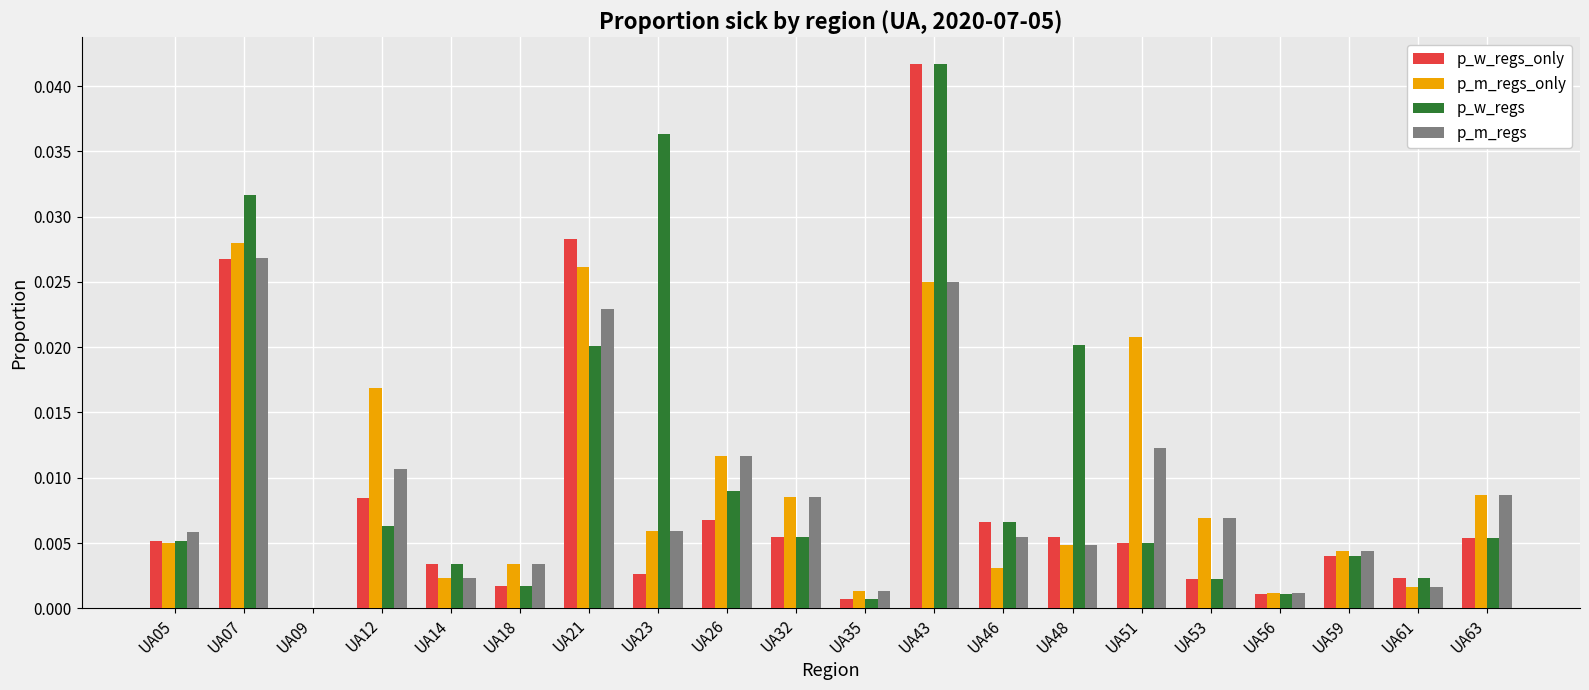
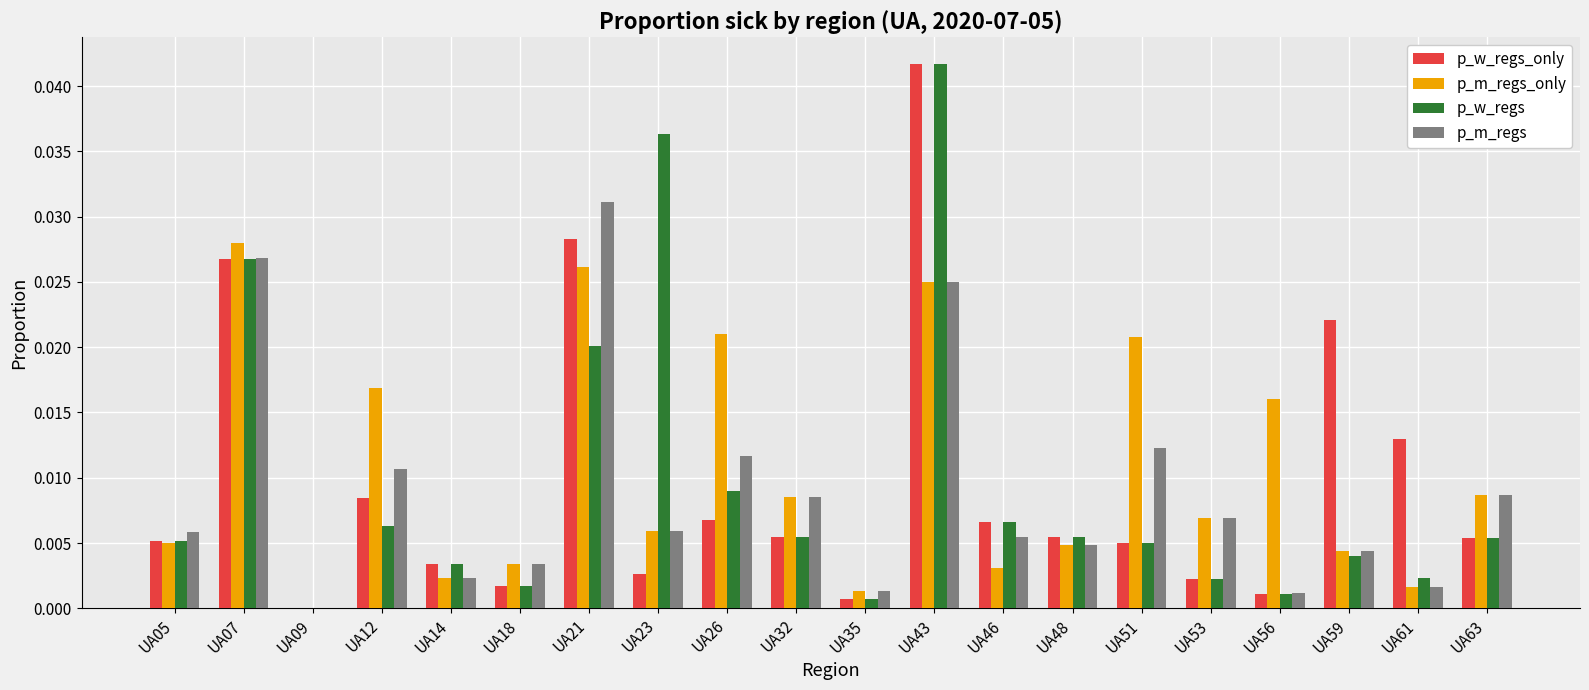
  {
    "p_w_regs_only": {
      "UA05": 0.0051,
      "UA07": 0.0268,
      "UA09": 0.0000,
      "UA12": 0.0084,
      "UA14": 0.0034,
      "UA18": 0.0017,
      "UA21": 0.0283,
      "UA23": 0.0027,
      "UA26": 0.0068,
      "UA32": 0.0054,
      "UA35": 0.0007,
      "UA43": 0.0417,
      "UA46": 0.0066,
      "UA48": 0.0054,
      "UA51": 0.0050,
      "UA53": 0.0022,
      "UA56": 0.0011,
-     "UA59": 0.0040,
-     "UA61": 0.0023,
+     "UA59": 0.0221,
+     "UA61": 0.0129,
      "UA63": 0.0054
    },
    "p_m_regs_only": {
      "UA05": 0.0050,
      "UA07": 0.0280,
      "UA09": 0.0000,
      "UA12": 0.0169,
      "UA14": 0.0023,
      "UA18": 0.0034,
      "UA21": 0.0261,
      "UA23": 0.0060,
-     "UA26": 0.0116,
+     "UA26": 0.0210,
      "UA32": 0.0086,
      "UA35": 0.0013,
      "UA43": 0.0250,
      "UA46": 0.0031,
      "UA48": 0.0048,
      "UA51": 0.0208,
      "UA53": 0.0069,
-     "UA56": 0.0012,
+     "UA56": 0.0160,
      "UA59": 0.0044,
      "UA61": 0.0017,
      "UA63": 0.0087
    },
    "p_w_regs": {
      "UA05": 0.0051,
-     "UA07": 0.0317,
+     "UA07": 0.0268,
      "UA09": 0.0000,
      "UA12": 0.0063,
      "UA14": 0.0034,
      "UA18": 0.0017,
      "UA21": 0.0201,
      "UA23": 0.0363,
      "UA26": 0.0089,
      "UA32": 0.0054,
      "UA35": 0.0007,
      "UA43": 0.0417,
      "UA46": 0.0066,
-     "UA48": 0.0202,
+     "UA48": 0.0054,
      "UA51": 0.0050,
      "UA53": 0.0022,
      "UA56": 0.0011,
      "UA59": 0.0040,
      "UA61": 0.0023,
      "UA63": 0.0054
    },
    "p_m_regs": {
      "UA05": 0.0059,
      "UA07": 0.0268,
      "UA09": 0.0000,
      "UA12": 0.0107,
      "UA14": 0.0023,
      "UA18": 0.0034,
-     "UA21": 0.0229,
+     "UA21": 0.0311,
      "UA23": 0.0060,
      "UA26": 0.0116,
      "UA32": 0.0086,
      "UA35": 0.0013,
      "UA43": 0.0250,
      "UA46": 0.0055,
      "UA48": 0.0048,
      "UA51": 0.0123,
      "UA53": 0.0069,
      "UA56": 0.0012,
      "UA59": 0.0044,
      "UA61": 0.0017,
      "UA63": 0.0087
    }
  }
